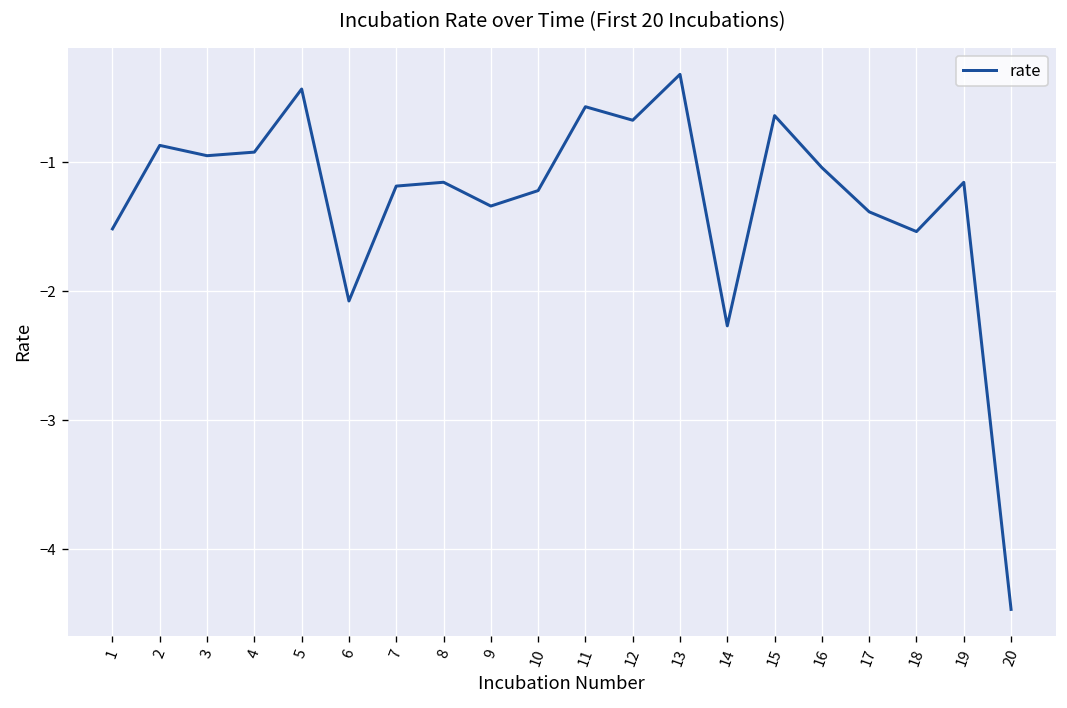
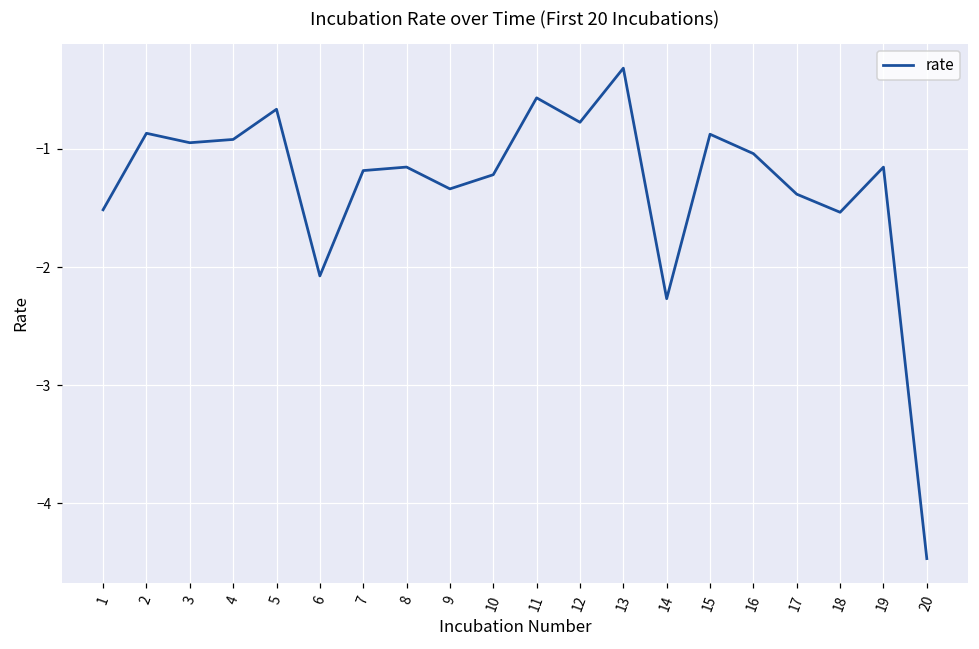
  {
    "1": -1.52,
    "2": -0.87,
    "3": -0.95,
    "4": -0.92,
-   "5": -0.43,
+   "5": -0.66,
    "6": -2.07,
    "7": -1.18,
    "8": -1.15,
    "9": -1.34,
    "10": -1.22,
    "11": -0.57,
-   "12": -0.67,
+   "12": -0.77,
    "13": -0.32,
    "14": -2.27,
-   "15": -0.64,
+   "15": -0.88,
    "16": -1.04,
    "17": -1.38,
    "18": -1.54,
    "19": -1.15,
    "20": -4.47
  }
